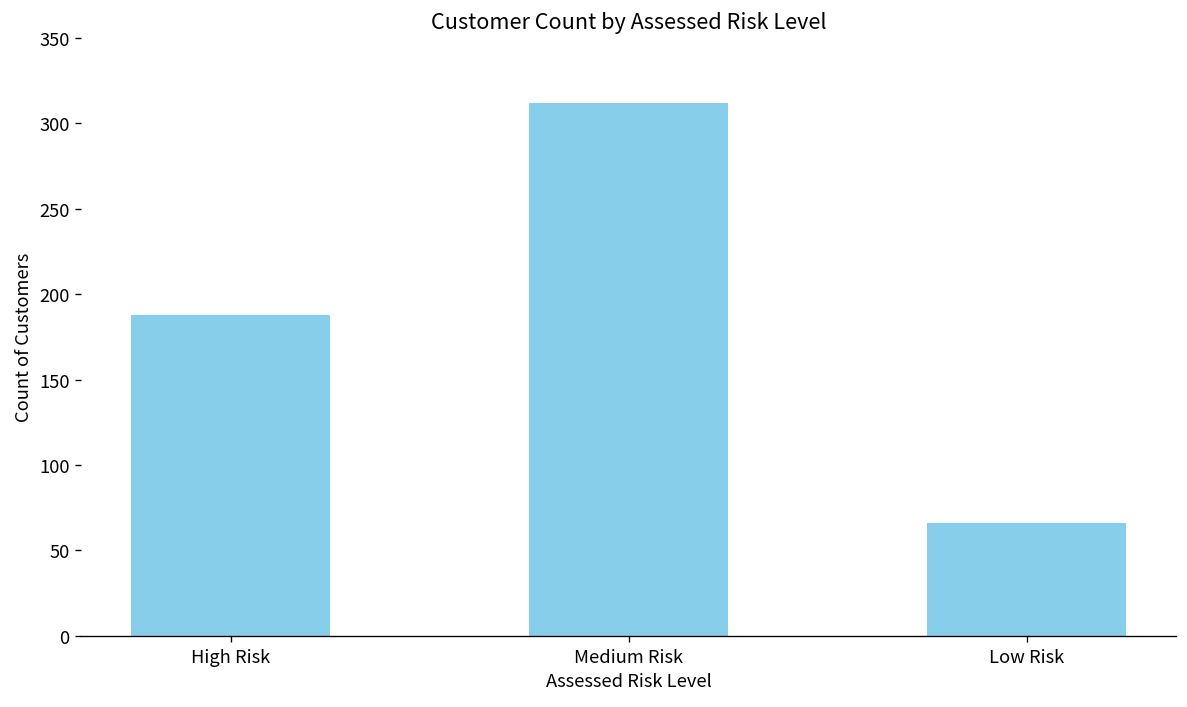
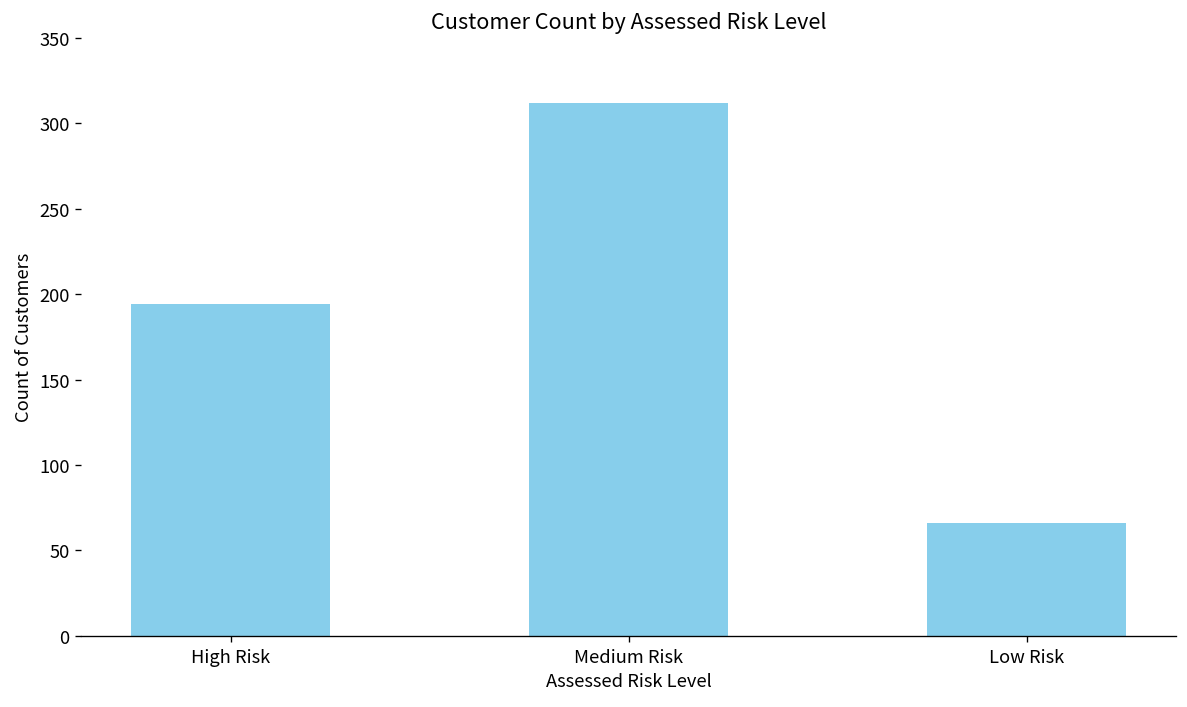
  {
-   "High Risk": 188,
+   "High Risk": 194,
    "Medium Risk": 312,
    "Low Risk": 66
  }
